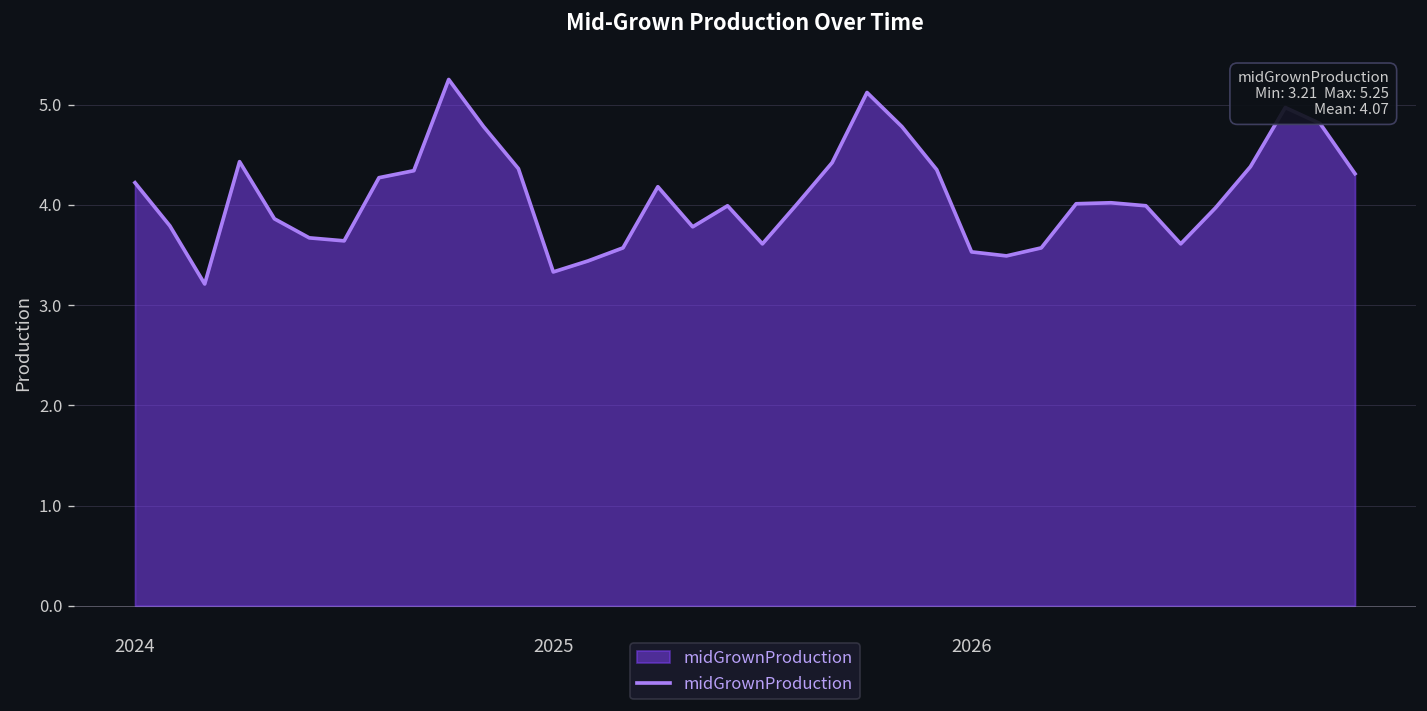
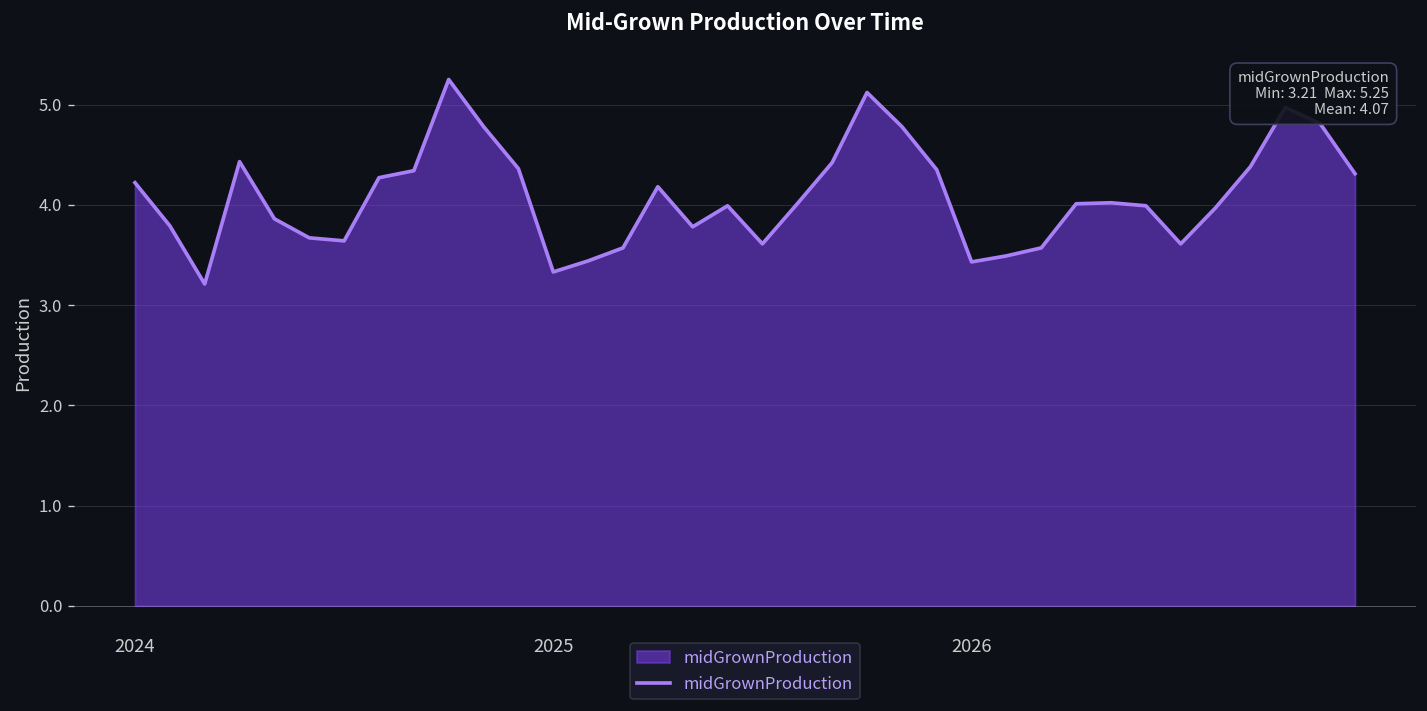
  {
    "2024": 4.2,
    "2025": 3.3,
-   "2026": 3.5
+   "2026": 3.4
  }
